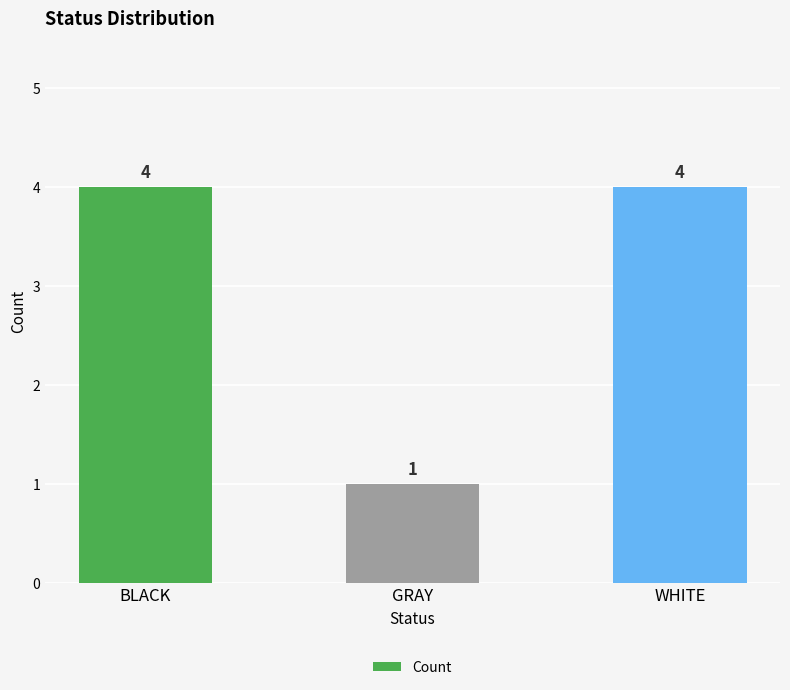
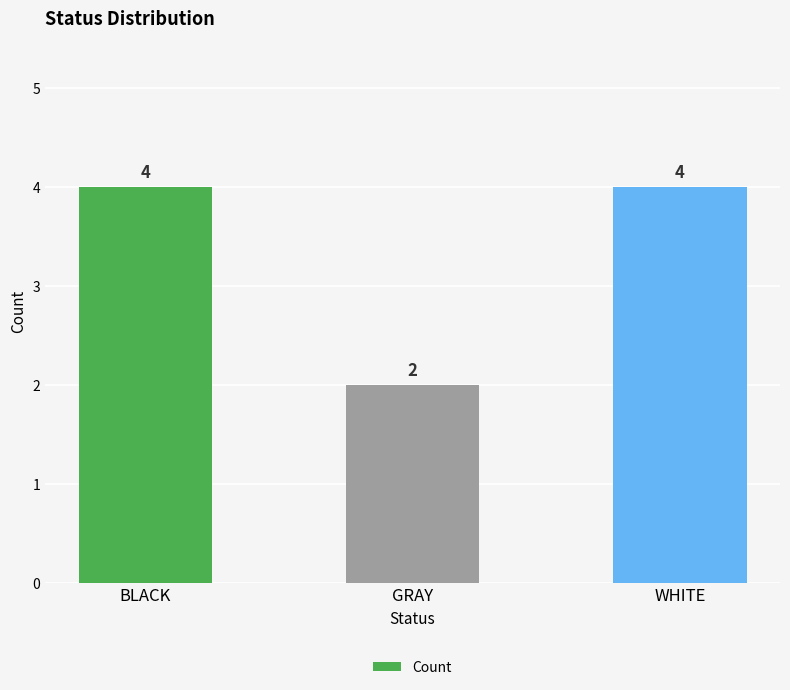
  {
    "BLACK": 4,
-   "GRAY": 1,
+   "GRAY": 2,
    "WHITE": 4
  }
